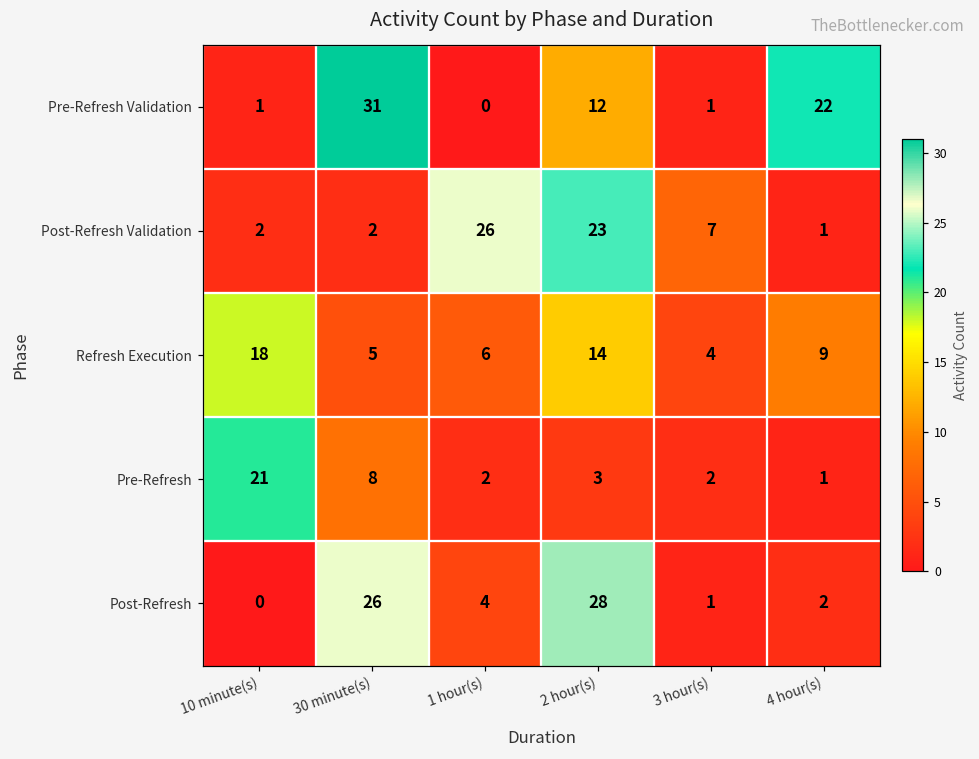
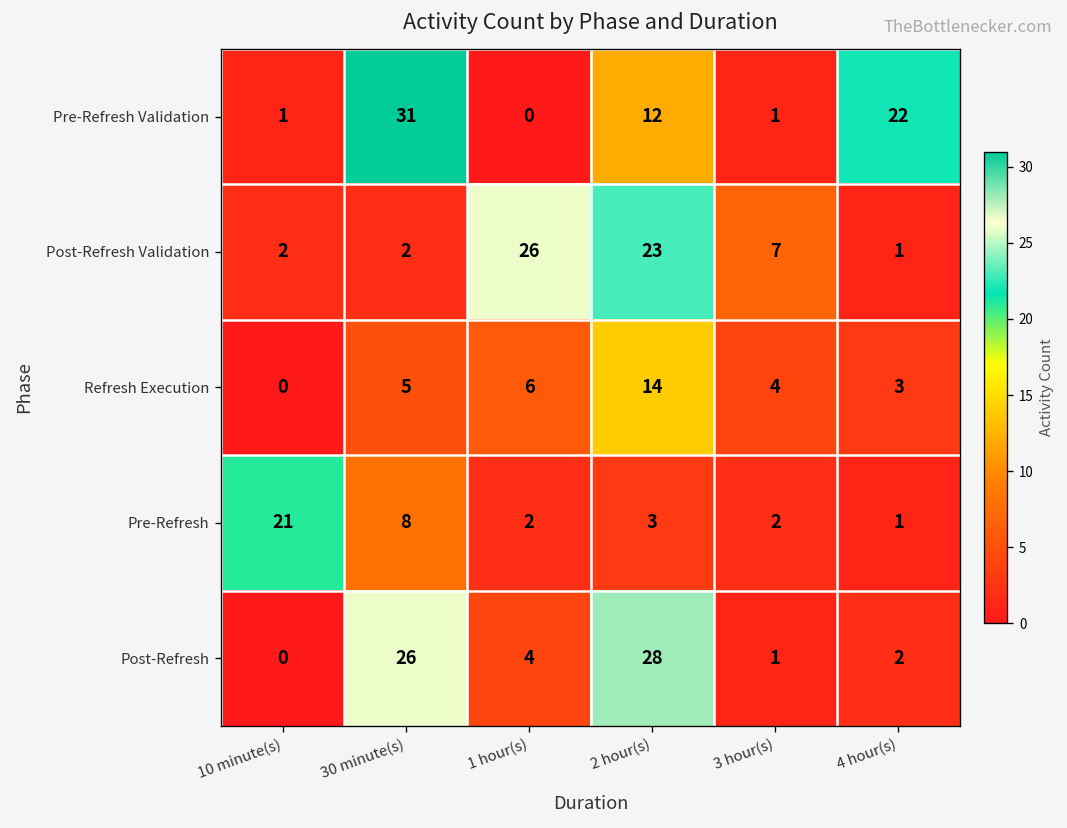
  {
    "Pre-Refresh Validation": {
      "10 minute(s)": 1,
      "30 minute(s)": 31,
      "1 hour(s)": 0,
      "2 hour(s)": 12,
      "3 hour(s)": 1,
      "4 hour(s)": 22
    },
    "Post-Refresh Validation": {
      "10 minute(s)": 2,
      "30 minute(s)": 2,
      "1 hour(s)": 26,
      "2 hour(s)": 23,
      "3 hour(s)": 7,
      "4 hour(s)": 1
    },
    "Refresh Execution": {
-     "10 minute(s)": 18,
+     "10 minute(s)": 0,
      "30 minute(s)": 5,
      "1 hour(s)": 6,
      "2 hour(s)": 14,
      "3 hour(s)": 4,
-     "4 hour(s)": 9
+     "4 hour(s)": 3
    },
    "Pre-Refresh": {
      "10 minute(s)": 21,
      "30 minute(s)": 8,
      "1 hour(s)": 2,
      "2 hour(s)": 3,
      "3 hour(s)": 2,
      "4 hour(s)": 1
    },
    "Post-Refresh": {
      "10 minute(s)": 0,
      "30 minute(s)": 26,
      "1 hour(s)": 4,
      "2 hour(s)": 28,
      "3 hour(s)": 1,
      "4 hour(s)": 2
    }
  }
